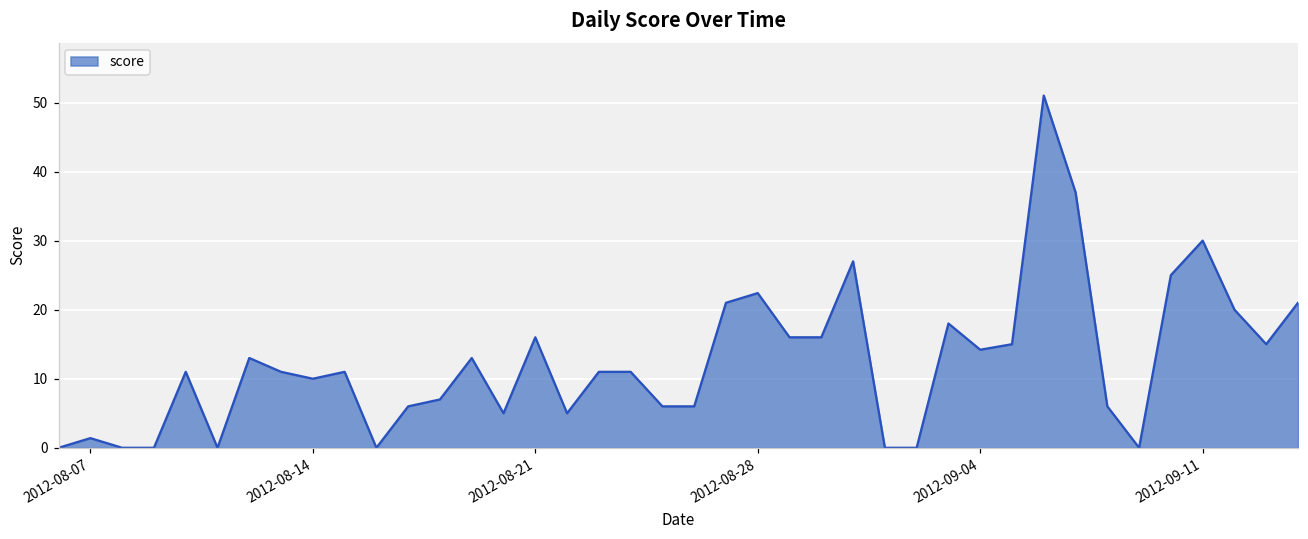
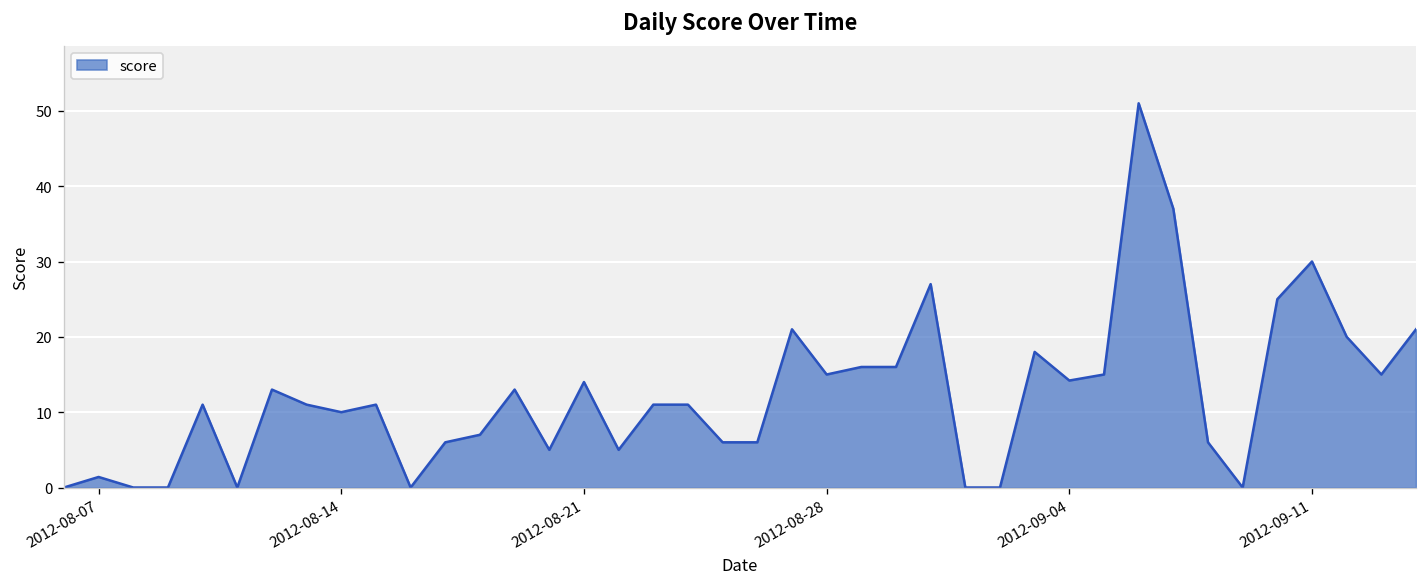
  {
    "2012-08-07": 1,
    "2012-08-14": 10,
-   "2012-08-21": 16,
-   "2012-08-28": 22,
+   "2012-08-21": 14,
+   "2012-08-28": 15,
    "2012-09-04": 14,
    "2012-09-11": 30
  }
